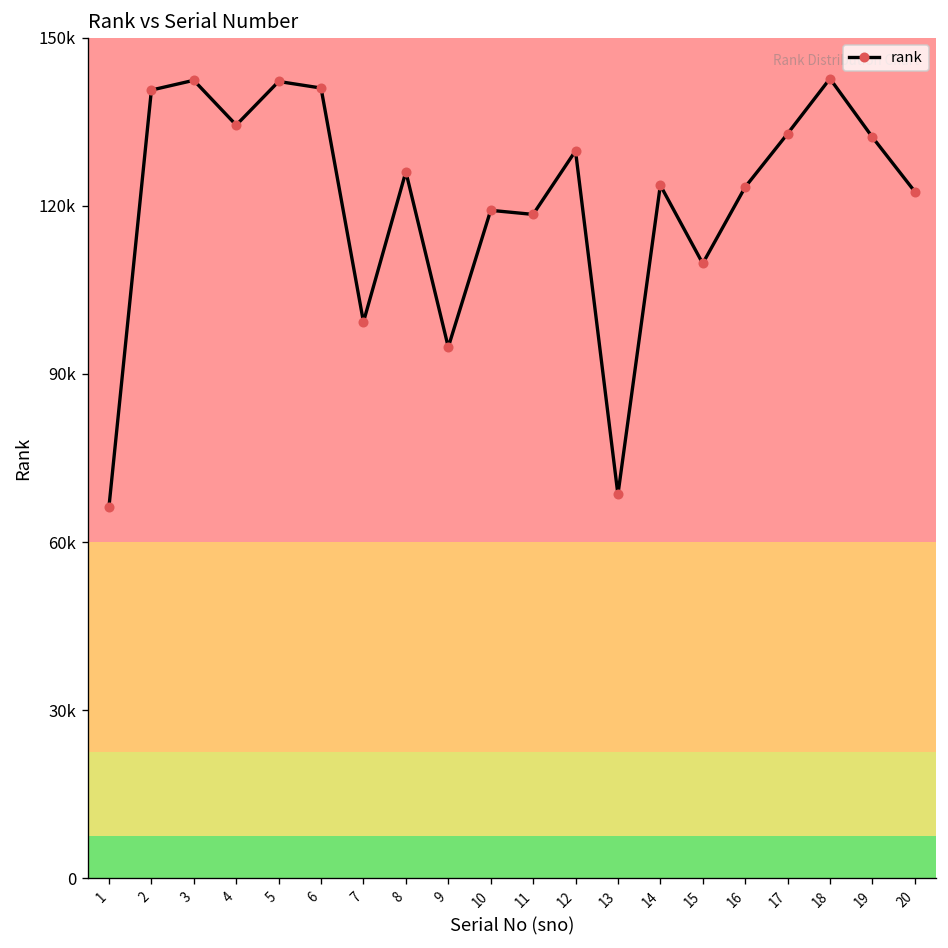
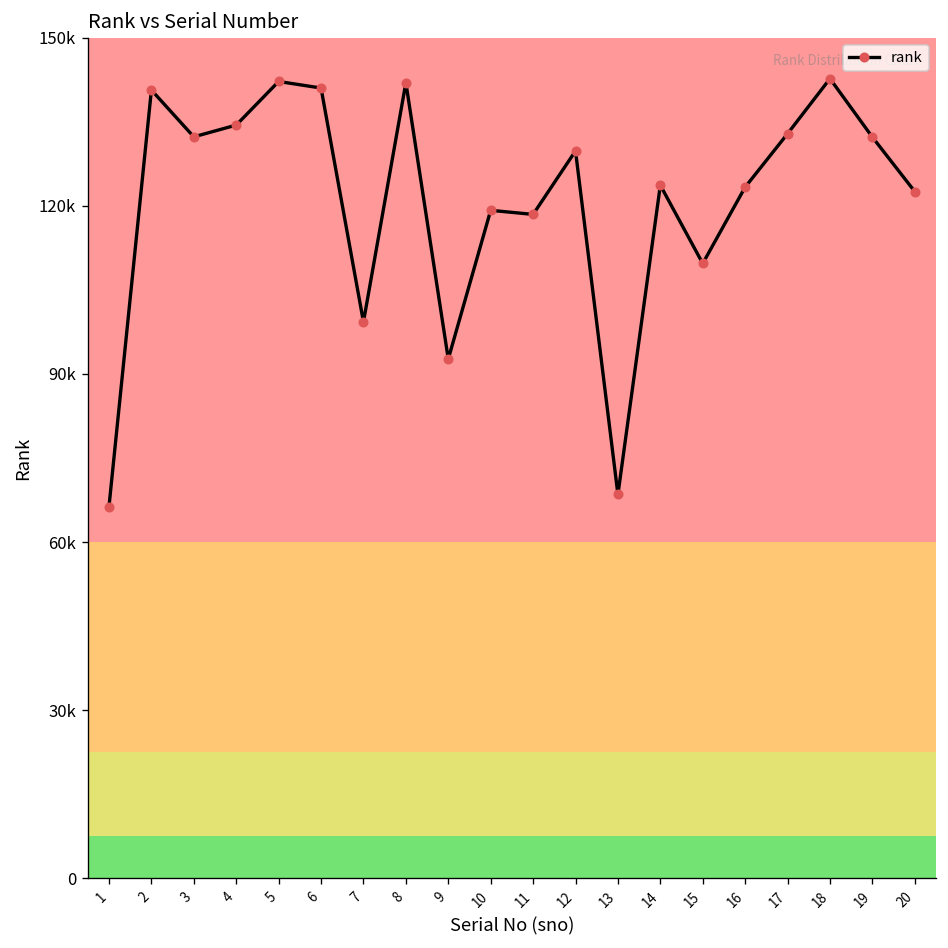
  {
    "1": 66000,
    "2": 141000,
-   "3": 142000,
+   "3": 132000,
    "4": 134000,
    "5": 142000,
    "6": 141000,
    "7": 99000,
-   "8": 126000,
-   "9": 95000,
+   "8": 142000,
+   "9": 93000,
    "10": 119000,
    "11": 118000,
    "12": 130000,
    "13": 68000,
    "14": 124000,
    "15": 110000,
    "16": 123000,
    "17": 133000,
    "18": 143000,
    "19": 132000,
    "20": 123000
  }
